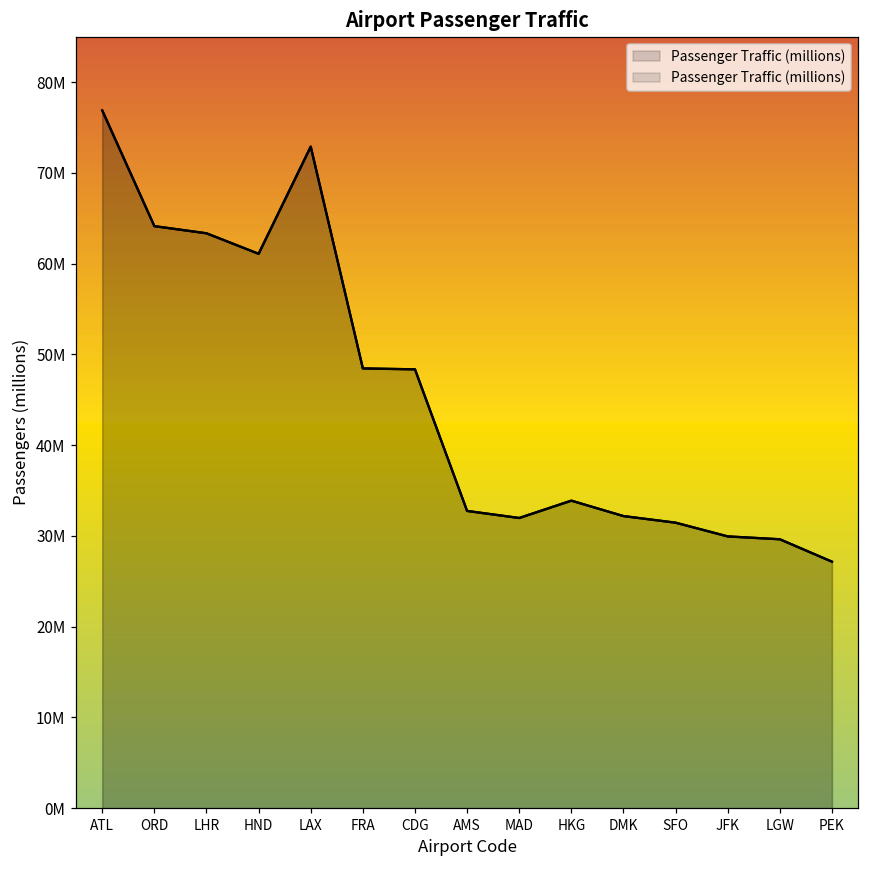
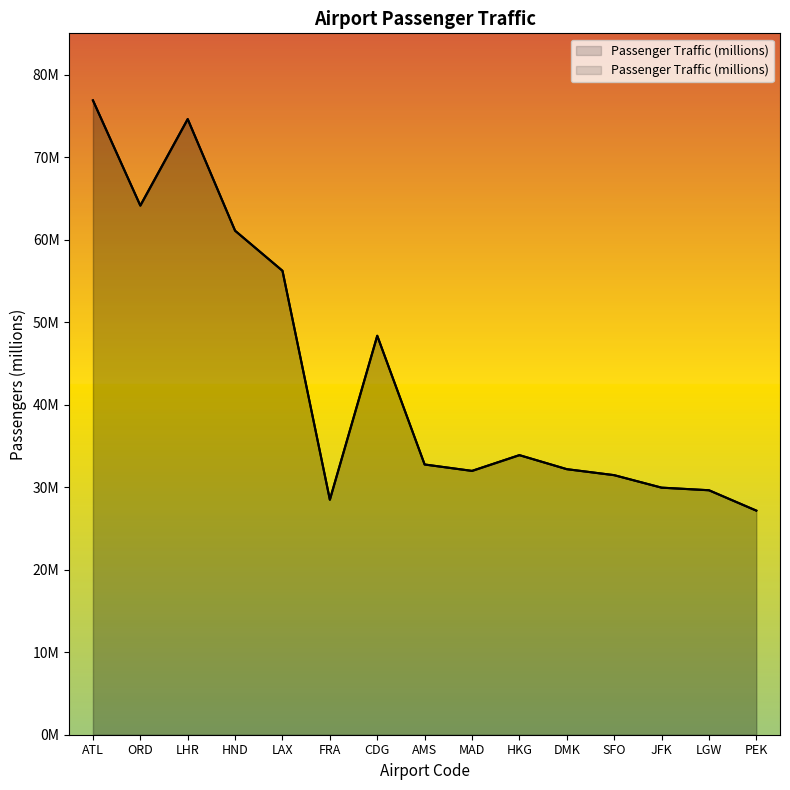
  {
    "ATL": 77000000,
    "ORD": 64000000,
-   "LHR": 63000000,
+   "LHR": 75000000,
    "HND": 61000000,
-   "LAX": 73000000,
-   "FRA": 48000000,
+   "LAX": 56000000,
+   "FRA": 28000000,
    "CDG": 48000000,
    "AMS": 33000000,
    "MAD": 32000000,
    "HKG": 34000000,
    "DMK": 32000000,
    "SFO": 31000000,
    "JFK": 30000000,
    "LGW": 30000000,
    "PEK": 27000000
  }
